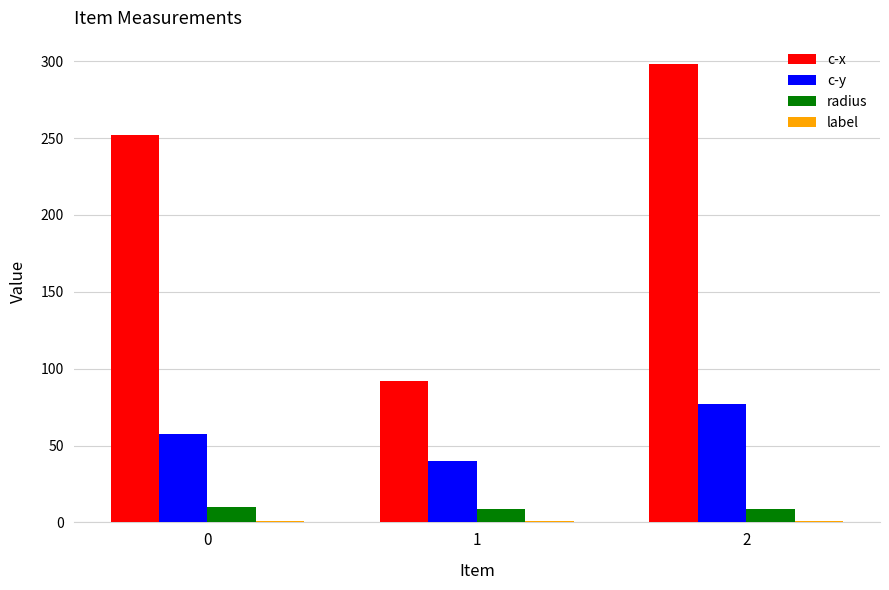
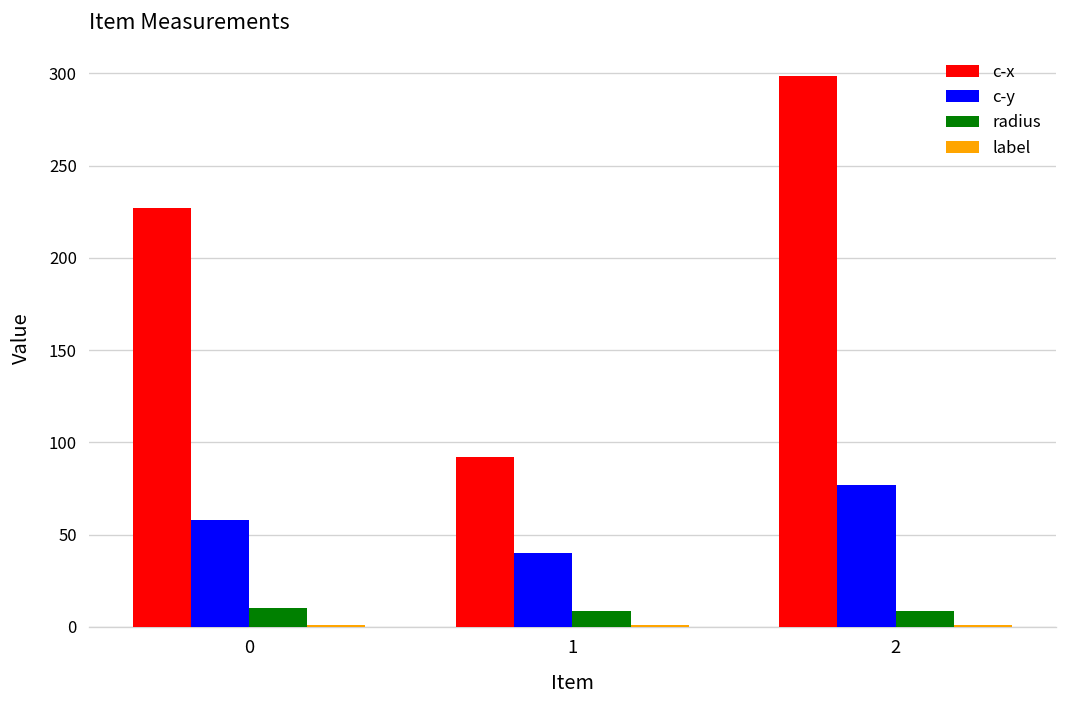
  {
    "c-x": {
-     "0": 252,
+     "0": 227,
      "1": 92,
      "2": 298
    },
    "c-y": {
      "0": 58,
      "1": 40,
      "2": 77
    },
    "radius": {
      "0": 10,
      "1": 8,
      "2": 8
    }
  }
